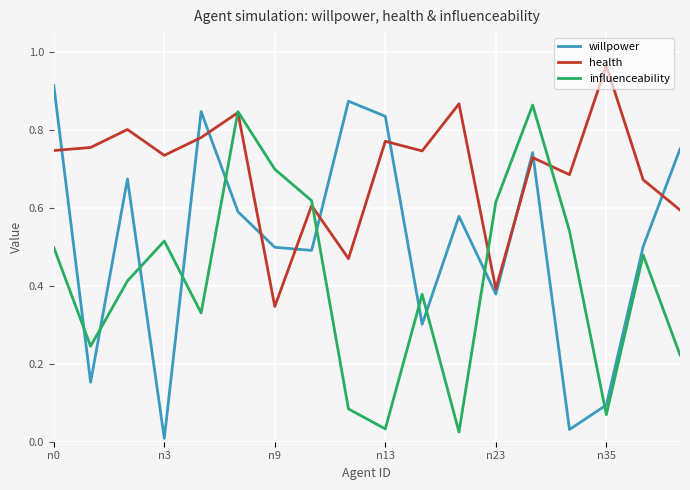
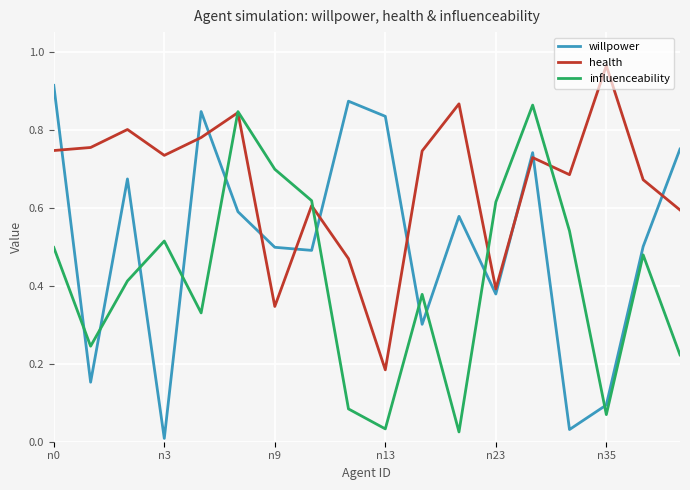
  {
    "willpower": {
      "n0": 0.91,
      "n3": 0.01,
      "n9": 0.50,
      "n13": 0.83,
      "n23": 0.38,
      "n35": 0.09
    },
    "health": {
      "n0": 0.75,
      "n3": 0.73,
      "n9": 0.35,
-     "n13": 0.77,
+     "n13": 0.18,
      "n23": 0.39
    },
    "influenceability": {
      "n0": 0.50,
      "n3": 0.51,
      "n9": 0.70,
      "n13": 0.03,
      "n23": 0.61,
      "n35": 0.07
    }
  }
